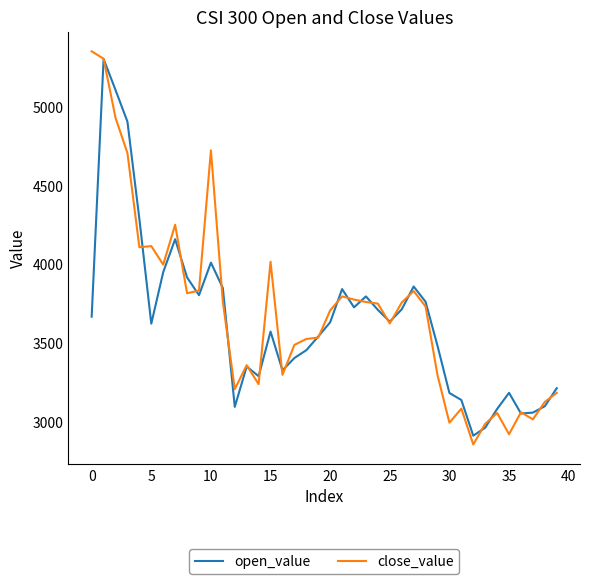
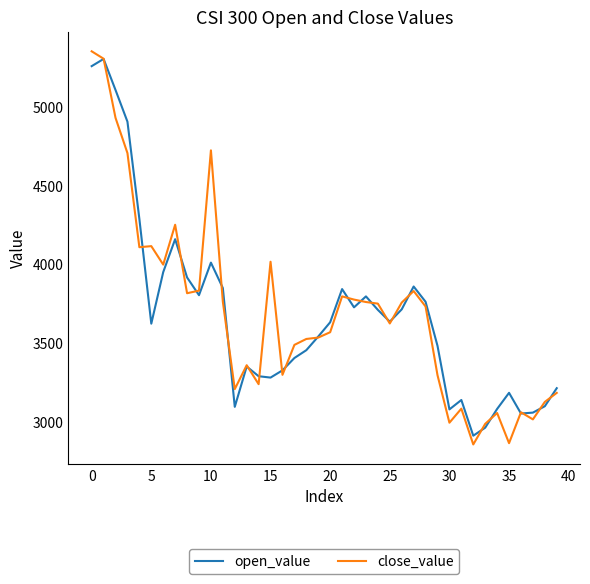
  {
    "open_value": {
-     "0": 3670,
+     "0": 5260,
      "5": 3620,
      "10": 4010,
-     "15": 3570,
+     "15": 3280,
      "20": 3630,
-     "30": 3180,
+     "30": 3080,
      "35": 3180
    },
    "close_value": {
      "0": 5350,
      "5": 4110,
      "10": 4720,
      "15": 4020,
-     "20": 3710,
+     "20": 3570,
      "30": 2990,
-     "35": 2920
+     "35": 2860
    }
  }
